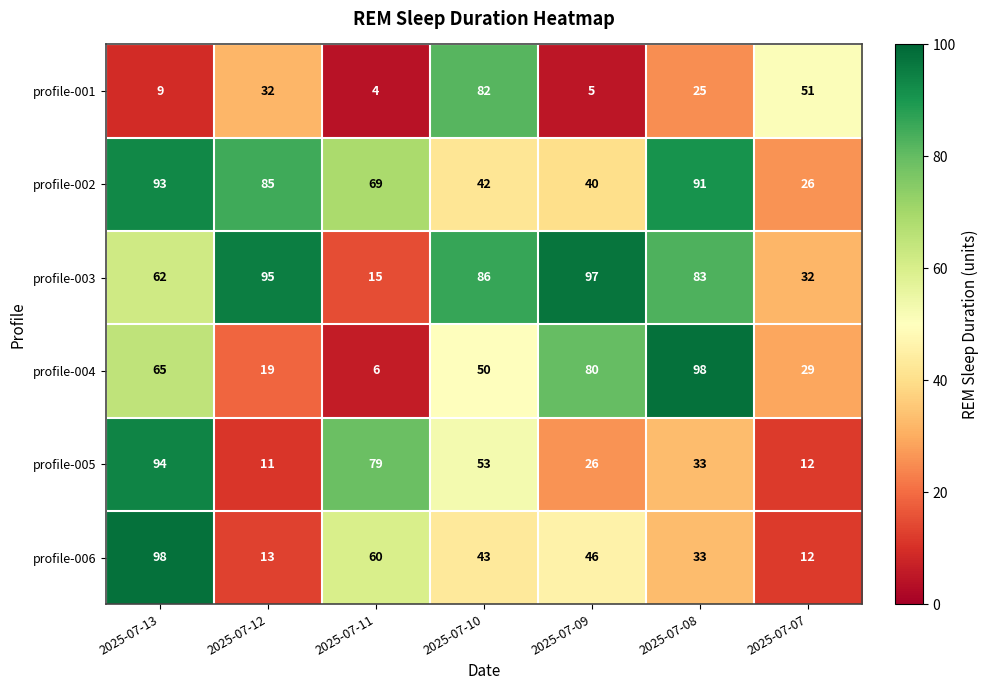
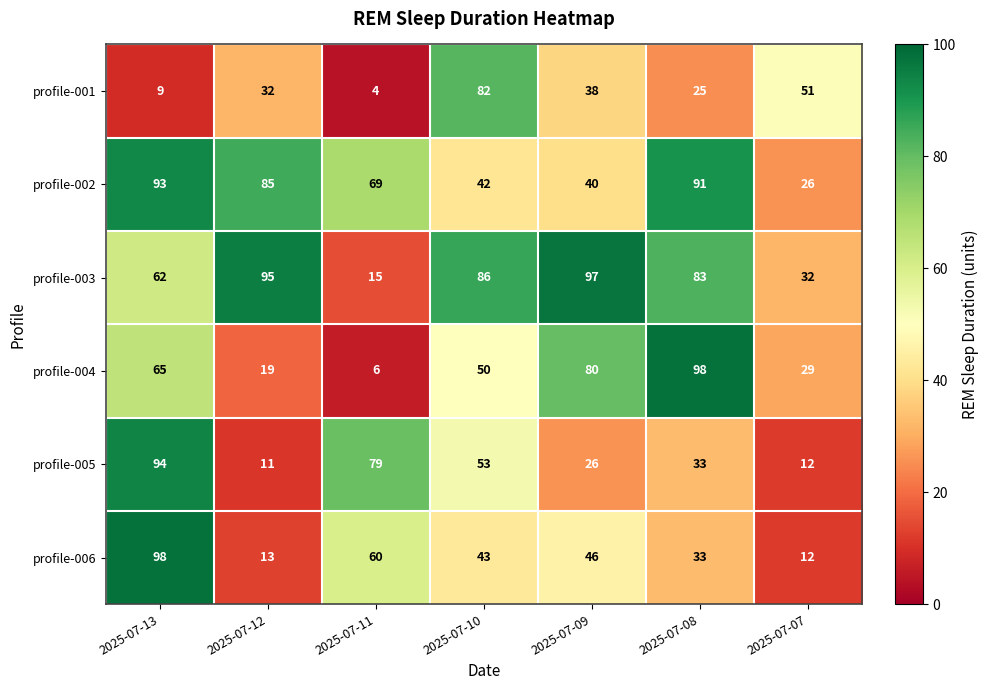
  {
    "profile-001": {
      "2025-07-13": 9,
      "2025-07-12": 32,
      "2025-07-11": 4,
      "2025-07-10": 82,
-     "2025-07-09": 5,
+     "2025-07-09": 38,
      "2025-07-08": 25,
      "2025-07-07": 51
    },
    "profile-002": {
      "2025-07-13": 93,
      "2025-07-12": 85,
      "2025-07-11": 69,
      "2025-07-10": 42,
      "2025-07-09": 40,
      "2025-07-08": 91,
      "2025-07-07": 26
    },
    "profile-003": {
      "2025-07-13": 62,
      "2025-07-12": 95,
      "2025-07-11": 15,
      "2025-07-10": 86,
      "2025-07-09": 97,
      "2025-07-08": 83,
      "2025-07-07": 32
    },
    "profile-004": {
      "2025-07-13": 65,
      "2025-07-12": 19,
      "2025-07-11": 6,
      "2025-07-10": 50,
      "2025-07-09": 80,
      "2025-07-08": 98,
      "2025-07-07": 29
    },
    "profile-005": {
      "2025-07-13": 94,
      "2025-07-12": 11,
      "2025-07-11": 79,
      "2025-07-10": 53,
      "2025-07-09": 26,
      "2025-07-08": 33,
      "2025-07-07": 12
    },
    "profile-006": {
      "2025-07-13": 98,
      "2025-07-12": 13,
      "2025-07-11": 60,
      "2025-07-10": 43,
      "2025-07-09": 46,
      "2025-07-08": 33,
      "2025-07-07": 12
    }
  }
